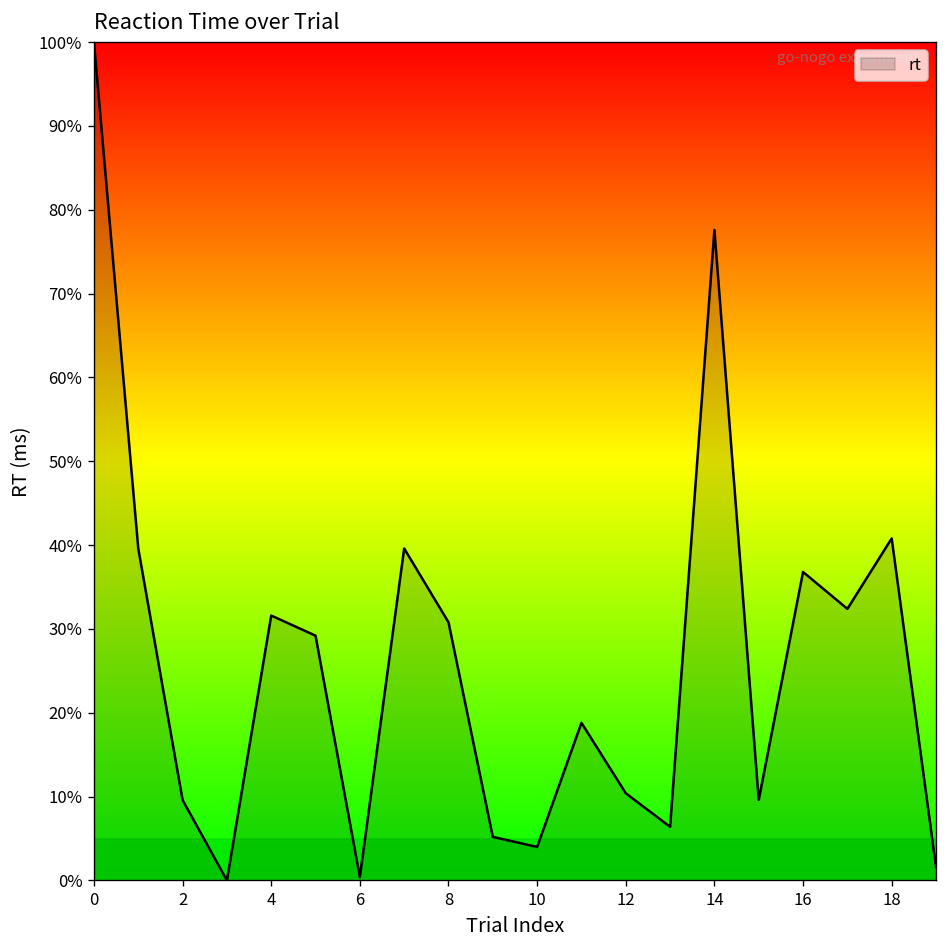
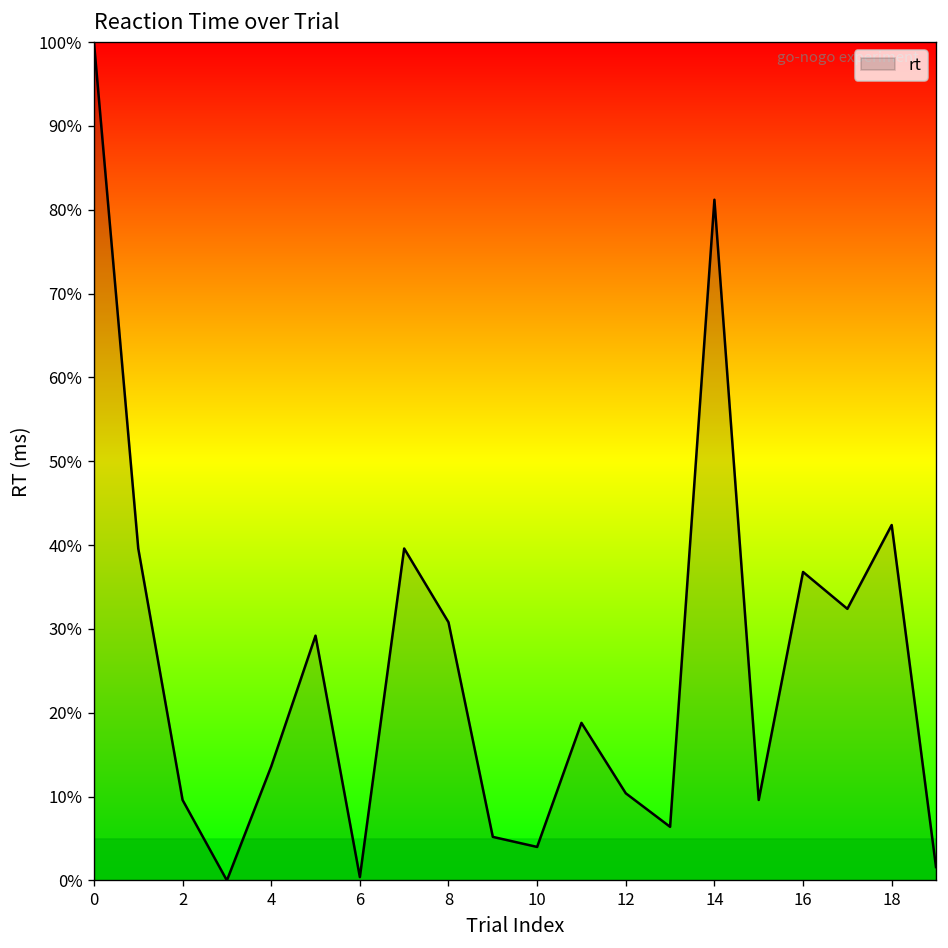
  {
    "0": "100%",
    "2": "10%",
-   "4": "32%",
+   "4": "14%",
    "8": "31%",
    "12": "10%",
-   "14": "78%",
+   "14": "81%",
    "16": "37%",
-   "18": "41%"
+   "18": "42%"
  }
